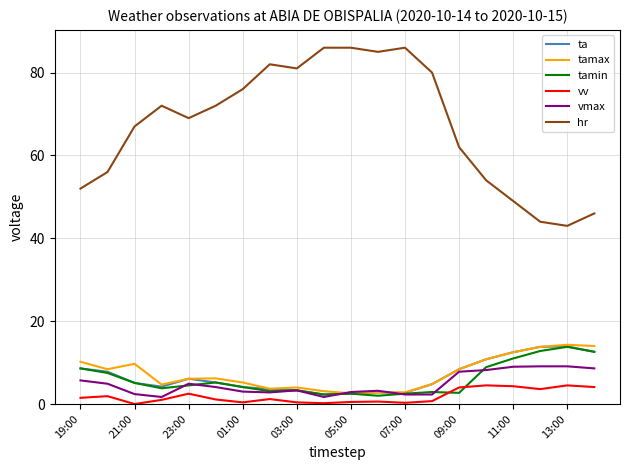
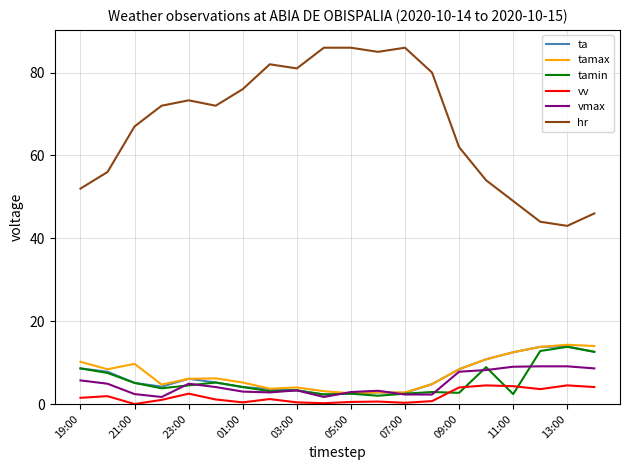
  {
    "tamax": {
      "19:00": 10,
      "21:00": 10,
      "01:00": 5,
      "03:00": 4
    },
    "tamin": {
      "09:00": 3,
-     "11:00": 11
+     "11:00": 2
    },
    "vv": {
      "19:00": 2,
      "21:00": 0,
      "23:00": 3,
      "01:00": 0,
      "03:00": 0,
      "05:00": 1,
      "07:00": 0,
      "09:00": 4,
      "11:00": 4,
      "13:00": 5
    },
    "vmax": {
      "19:00": 6,
      "21:00": 2,
      "01:00": 3,
      "11:00": 9,
      "13:00": 9
    },
    "hr": {
      "19:00": 52,
      "21:00": 67,
-     "23:00": 69,
+     "23:00": 73,
      "01:00": 76,
      "03:00": 81,
      "05:00": 86,
      "07:00": 86,
      "09:00": 62,
      "11:00": 49,
      "13:00": 43
    }
  }
